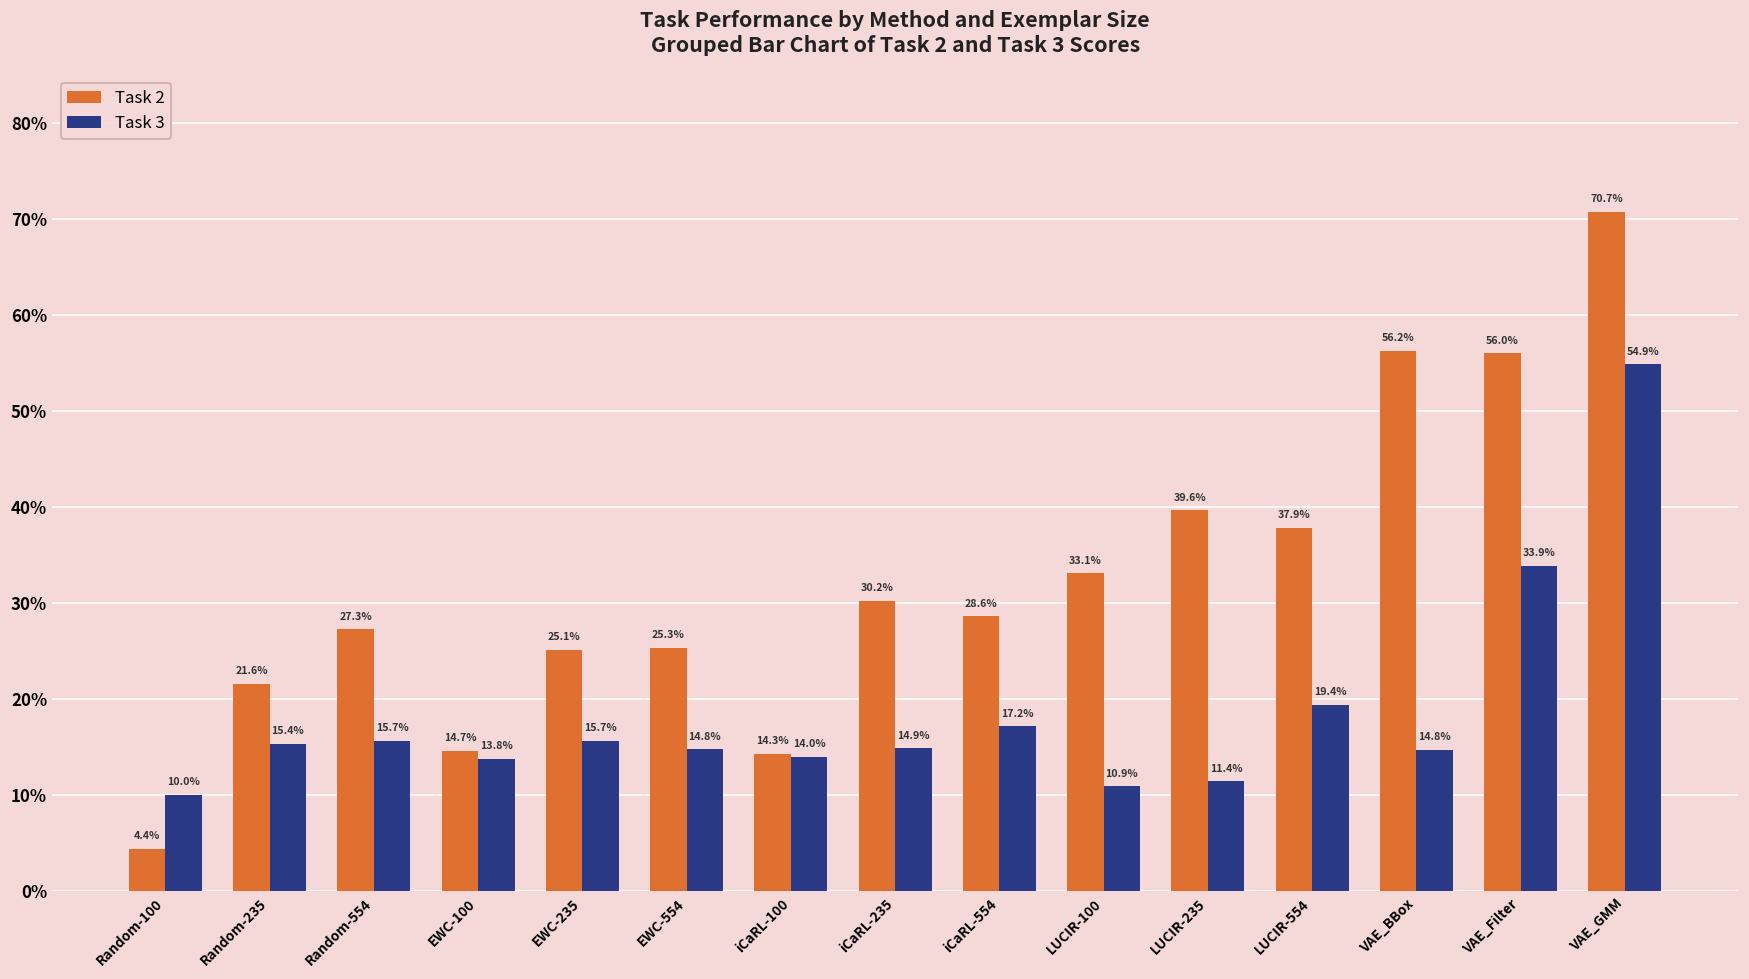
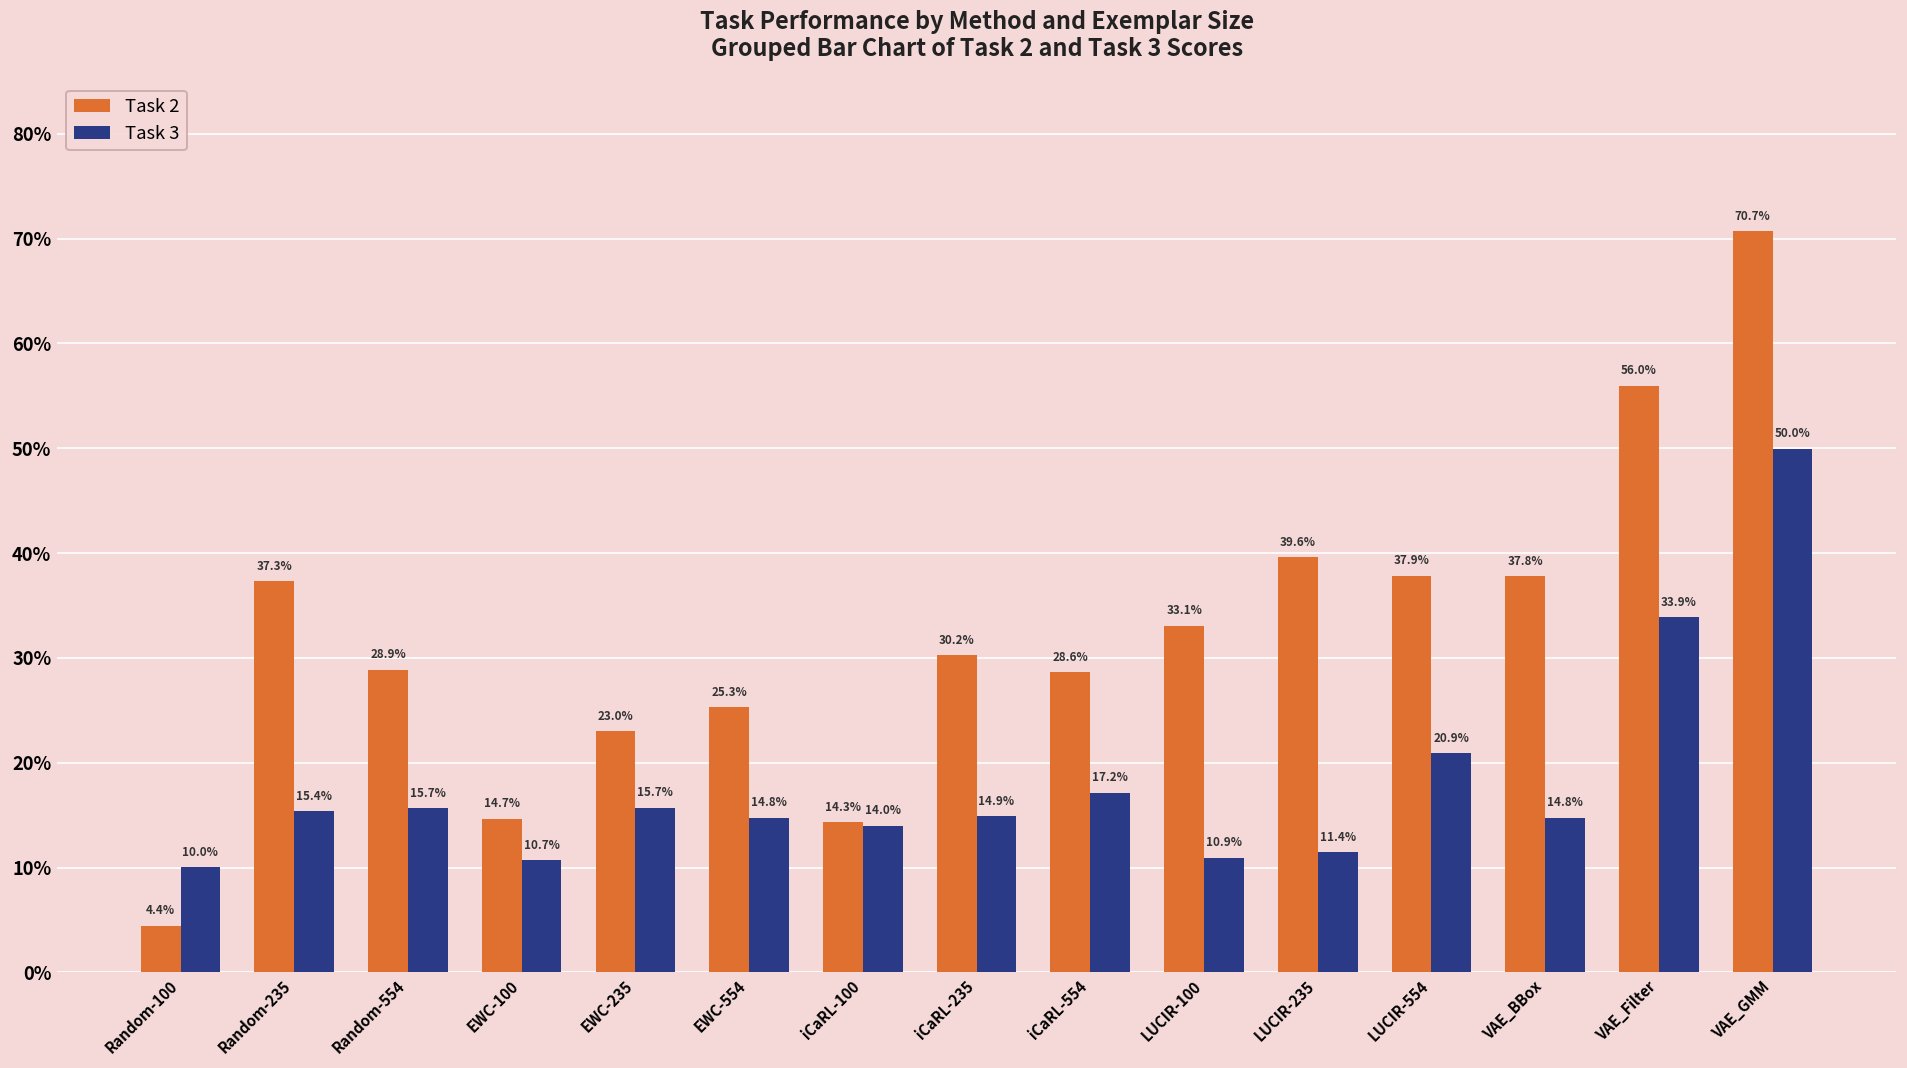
  {
    "Task 2": {
      "Random-100": "4.4%",
-     "Random-235": "21.6%",
-     "Random-554": "27.3%",
+     "Random-235": "37.3%",
+     "Random-554": "28.9%",
      "EWC-100": "14.7%",
-     "EWC-235": "25.1%",
+     "EWC-235": "23.0%",
      "EWC-554": "25.3%",
      "iCaRL-100": "14.3%",
      "iCaRL-235": "30.2%",
      "iCaRL-554": "28.6%",
      "LUCIR-100": "33.1%",
      "LUCIR-235": "39.6%",
      "LUCIR-554": "37.9%",
-     "VAE_BBox": "56.2%",
+     "VAE_BBox": "37.8%",
      "VAE_Filter": "56.0%",
      "VAE_GMM": "70.7%"
    },
    "Task 3": {
      "Random-100": "10.0%",
      "Random-235": "15.4%",
      "Random-554": "15.7%",
-     "EWC-100": "13.8%",
+     "EWC-100": "10.7%",
      "EWC-235": "15.7%",
      "EWC-554": "14.8%",
      "iCaRL-100": "14.0%",
      "iCaRL-235": "14.9%",
      "iCaRL-554": "17.2%",
      "LUCIR-100": "10.9%",
      "LUCIR-235": "11.4%",
-     "LUCIR-554": "19.4%",
+     "LUCIR-554": "20.9%",
      "VAE_BBox": "14.8%",
      "VAE_Filter": "33.9%",
-     "VAE_GMM": "54.9%"
+     "VAE_GMM": "50.0%"
    }
  }
